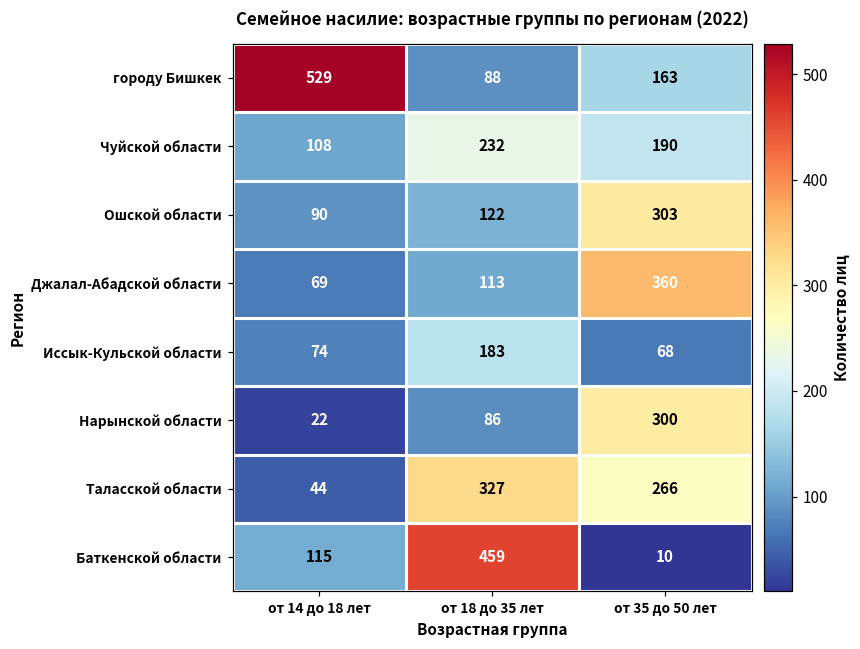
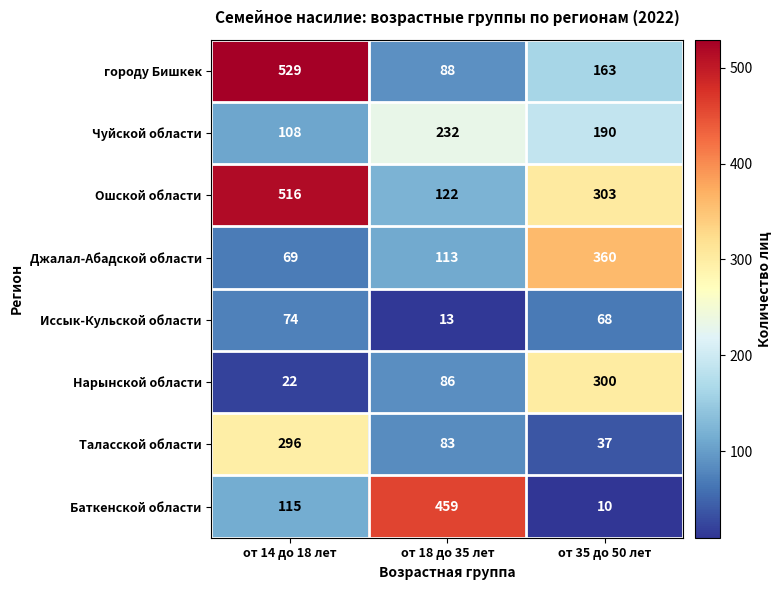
  {
    "городу Бишкек": {
      "от 14 до 18 лет": 529,
      "от 18 до 35 лет": 88,
      "от 35 до 50 лет": 163
    },
    "Чуйской области": {
      "от 14 до 18 лет": 108,
      "от 18 до 35 лет": 232,
      "от 35 до 50 лет": 190
    },
    "Ошской области": {
-     "от 14 до 18 лет": 90,
+     "от 14 до 18 лет": 516,
      "от 18 до 35 лет": 122,
      "от 35 до 50 лет": 303
    },
    "Джалал-Абадской области": {
      "от 14 до 18 лет": 69,
      "от 18 до 35 лет": 113,
      "от 35 до 50 лет": 360
    },
    "Иссык-Кульской области": {
      "от 14 до 18 лет": 74,
-     "от 18 до 35 лет": 183,
+     "от 18 до 35 лет": 13,
      "от 35 до 50 лет": 68
    },
    "Нарынской области": {
      "от 14 до 18 лет": 22,
      "от 18 до 35 лет": 86,
      "от 35 до 50 лет": 300
    },
    "Таласской области": {
-     "от 14 до 18 лет": 44,
-     "от 18 до 35 лет": 327,
-     "от 35 до 50 лет": 266
+     "от 14 до 18 лет": 296,
+     "от 18 до 35 лет": 83,
+     "от 35 до 50 лет": 37
    },
    "Баткенской области": {
      "от 14 до 18 лет": 115,
      "от 18 до 35 лет": 459,
      "от 35 до 50 лет": 10
    }
  }
